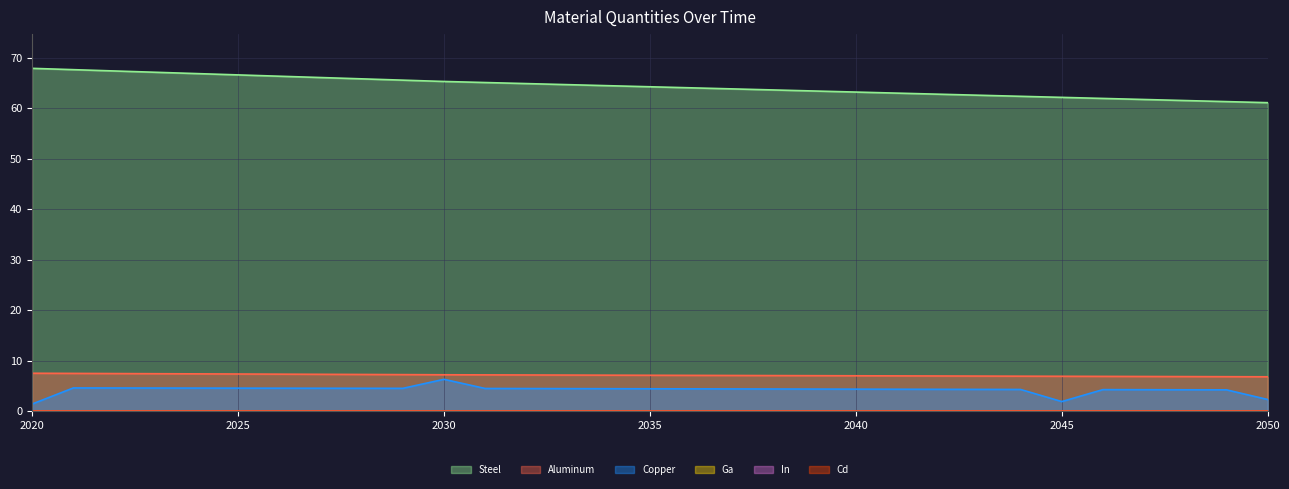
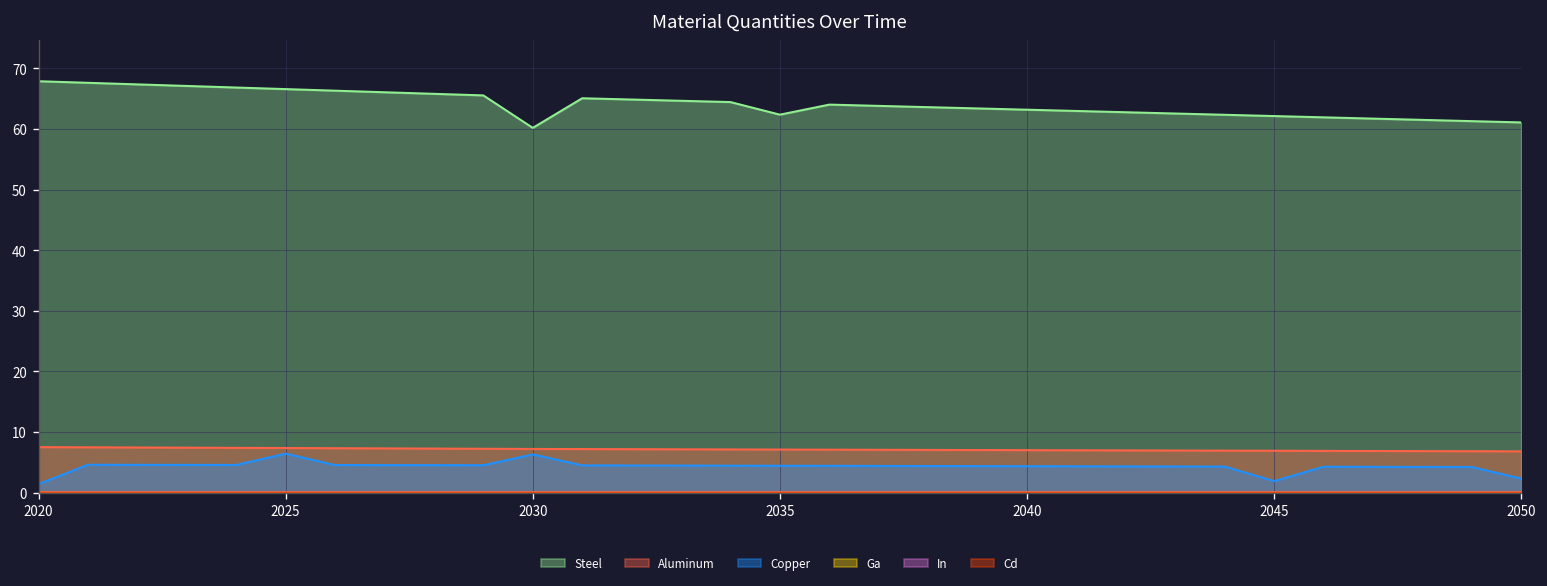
  {
    "Steel": {
      "2020": 68,
      "2025": 67,
-     "2030": 65,
-     "2035": 64,
+     "2030": 60,
+     "2035": 62,
      "2040": 63,
      "2045": 62,
      "2050": 61
    },
    "Copper": {
      "2020": 1,
-     "2025": 5,
+     "2025": 6,
      "2030": 6,
      "2035": 4,
      "2040": 4,
      "2045": 2,
      "2050": 2
    }
  }
